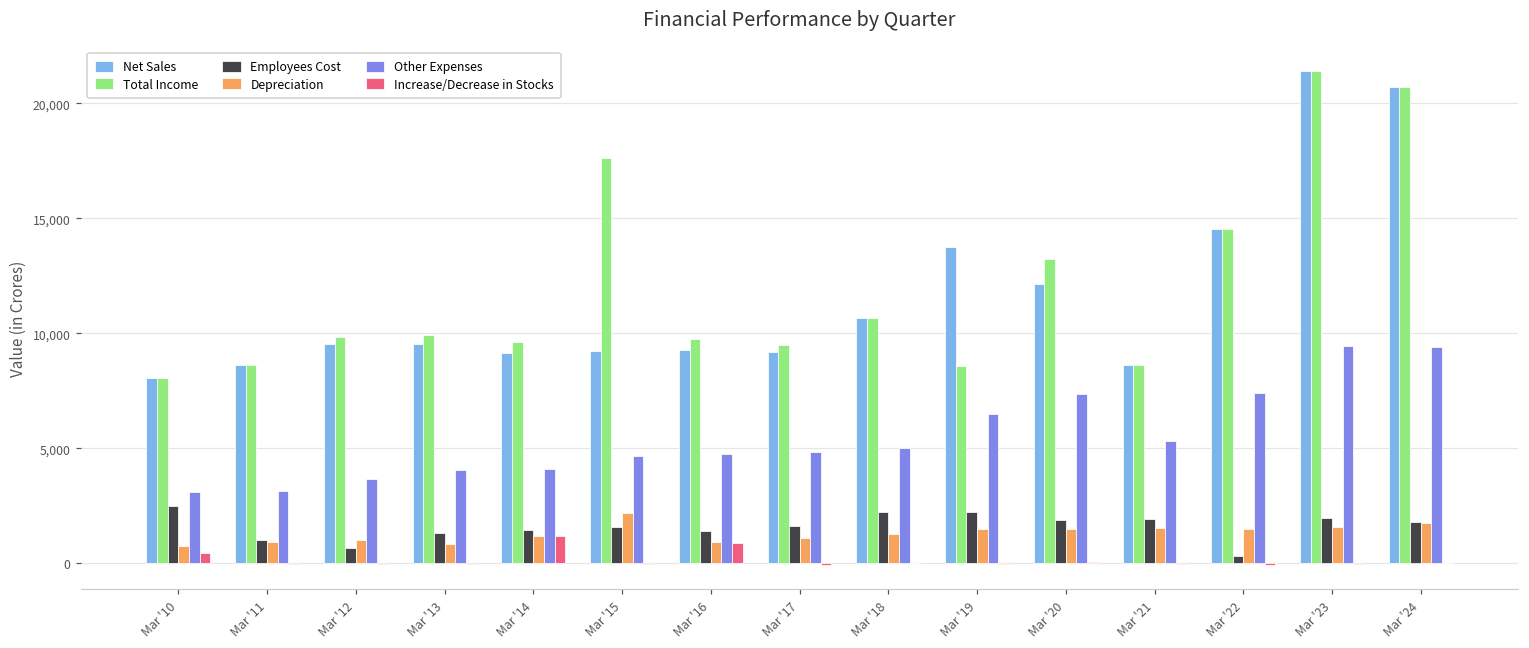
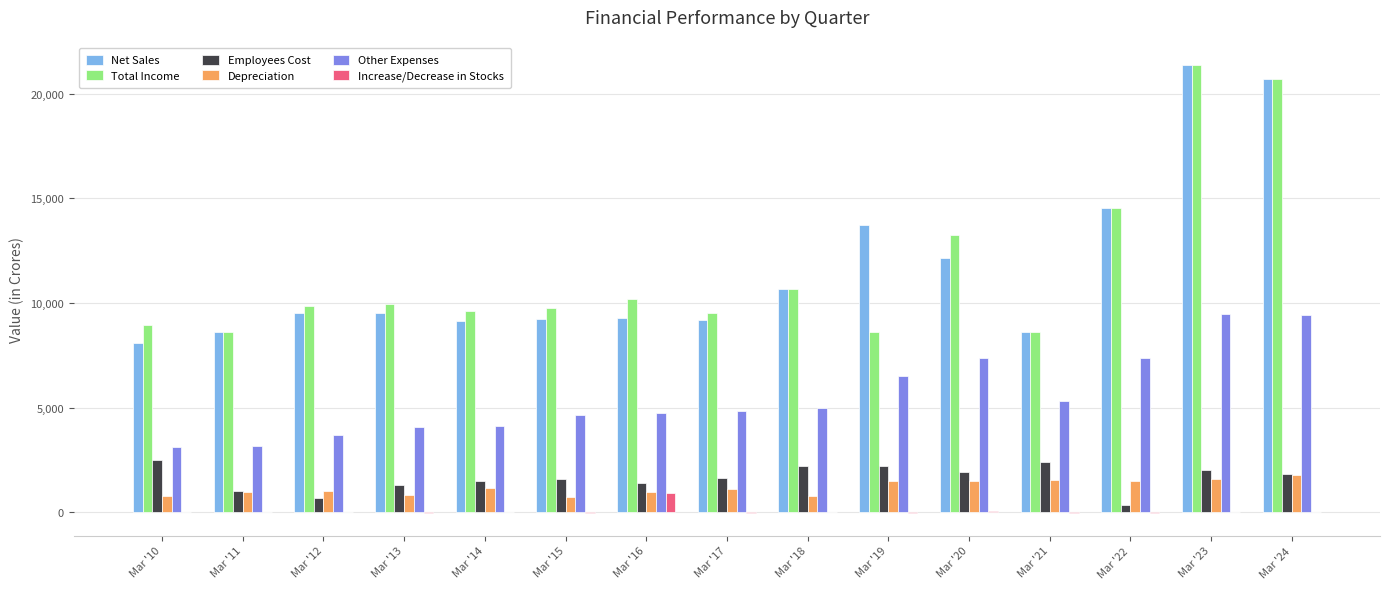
  {
    "Total Income": {
-     "Mar '10": "8,100",
+     "Mar '10": "9,000",
      "Mar '11": "8,600",
      "Mar '12": "9,900",
      "Mar '13": "9,900",
      "Mar '14": "9,600",
-     "Mar '15": "17,600",
-     "Mar '16": "9,800",
+     "Mar '15": "9,700",
+     "Mar '16": "10,200",
      "Mar '17": "9,500",
      "Mar '18": "10,700",
      "Mar '19": "8,600",
      "Mar '20": "13,200",
      "Mar '21": "8,600",
      "Mar '22": "14,500",
      "Mar '23": "21,400",
      "Mar '24": "20,700"
    },
    "Employees Cost": {
      "Mar '10": "2,500",
      "Mar '11": "1,000",
      "Mar '12": "700",
      "Mar '13": "1,300",
      "Mar '14": "1,500",
      "Mar '15": "1,600",
      "Mar '16": "1,400",
      "Mar '17": "1,600",
      "Mar '18": "2,200",
      "Mar '19": "2,200",
      "Mar '20": "1,900",
-     "Mar '21": "1,900",
+     "Mar '21": "2,400",
      "Mar '22": "300",
      "Mar '23": "2,000",
      "Mar '24": "1,800"
    },
    "Depreciation": {
      "Mar '10": "800",
      "Mar '11": "900",
      "Mar '12": "1,000",
      "Mar '13": "800",
      "Mar '14": "1,200",
-     "Mar '15": "2,200",
+     "Mar '15": "700",
      "Mar '16": "900",
      "Mar '17": "1,100",
-     "Mar '18": "1,300",
+     "Mar '18": "800",
      "Mar '19": "1,500",
      "Mar '20": "1,500",
      "Mar '21": "1,500",
      "Mar '22": "1,500",
      "Mar '23": "1,600",
      "Mar '24": "1,800"
    },
    "Increase/Decrease in Stocks": {
-     "Mar '10": "400",
-     "Mar '14": "1,200",
+     "Mar '10": "0",
+     "Mar '14": "0",
      "Mar '16": "900"
    }
  }
